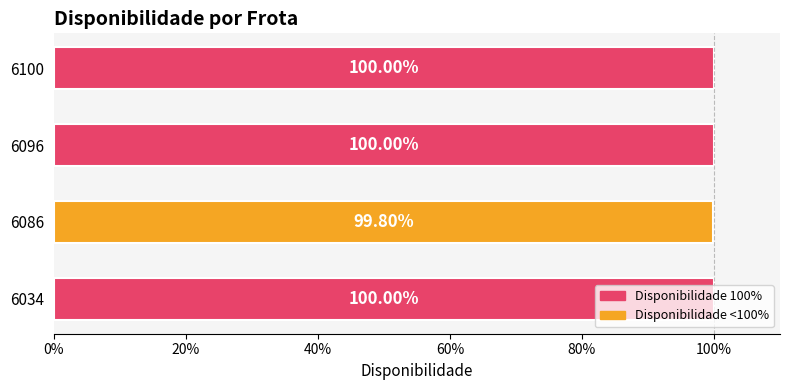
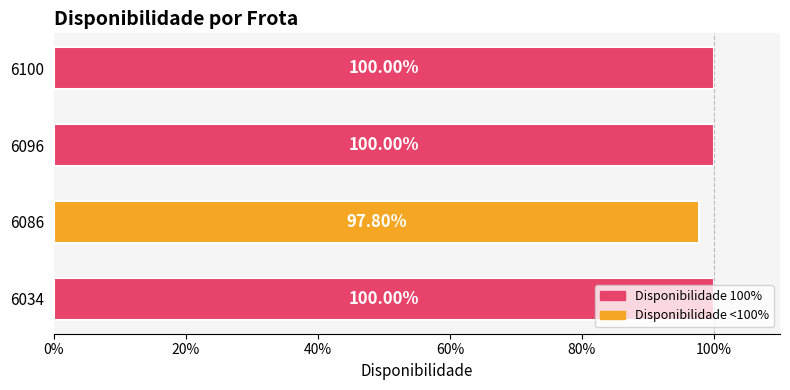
  {
    "6100": "100.00%",
    "6096": "100.00%",
-   "6086": "99.80%"
+   "6086": "97.80%"
  }
